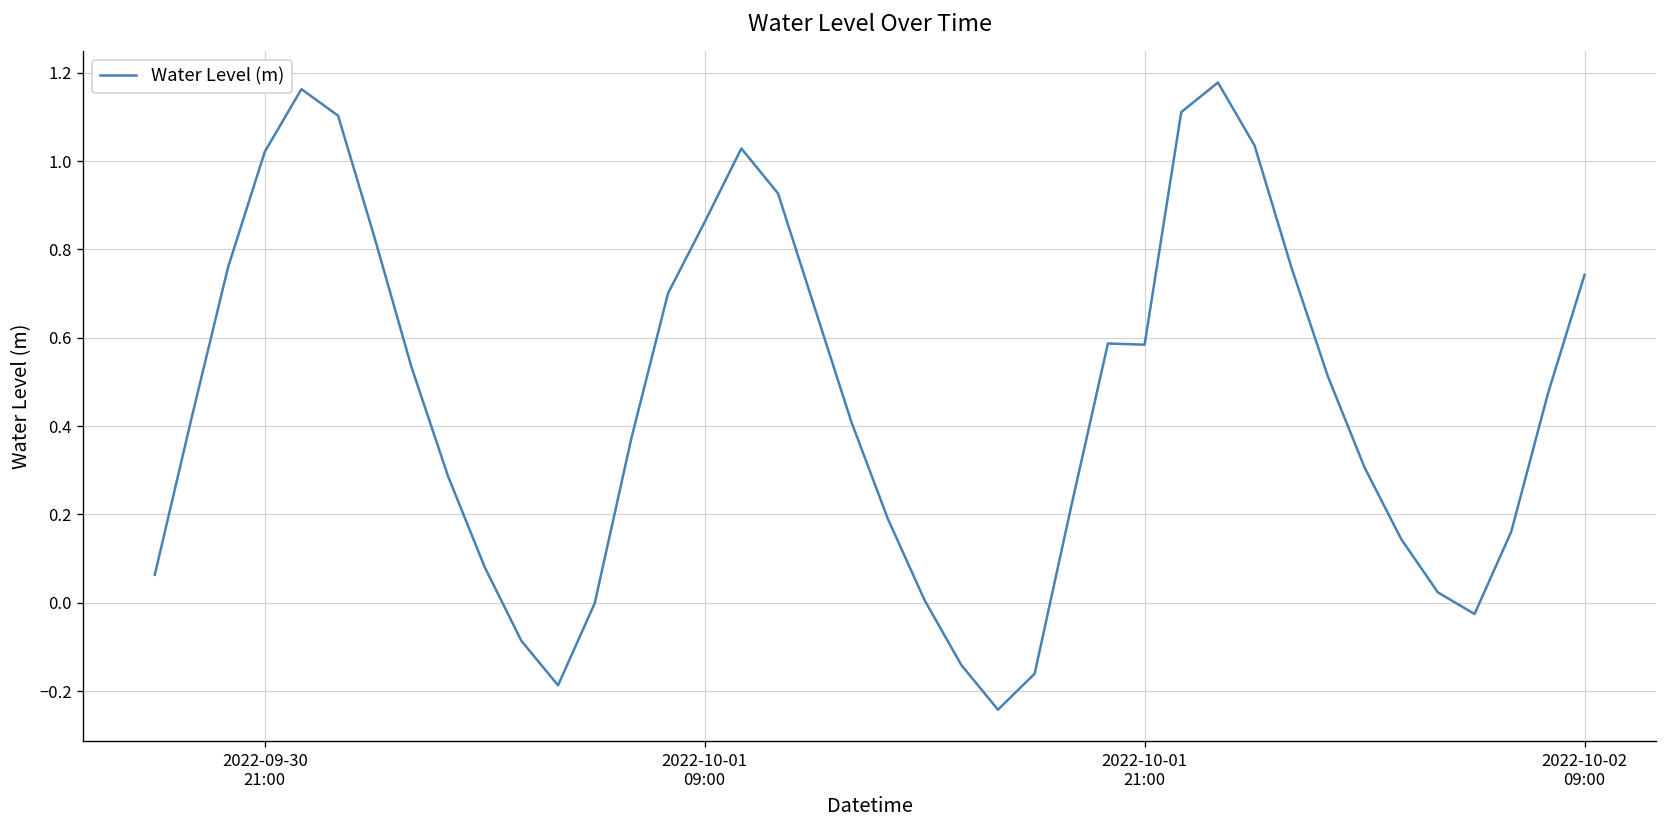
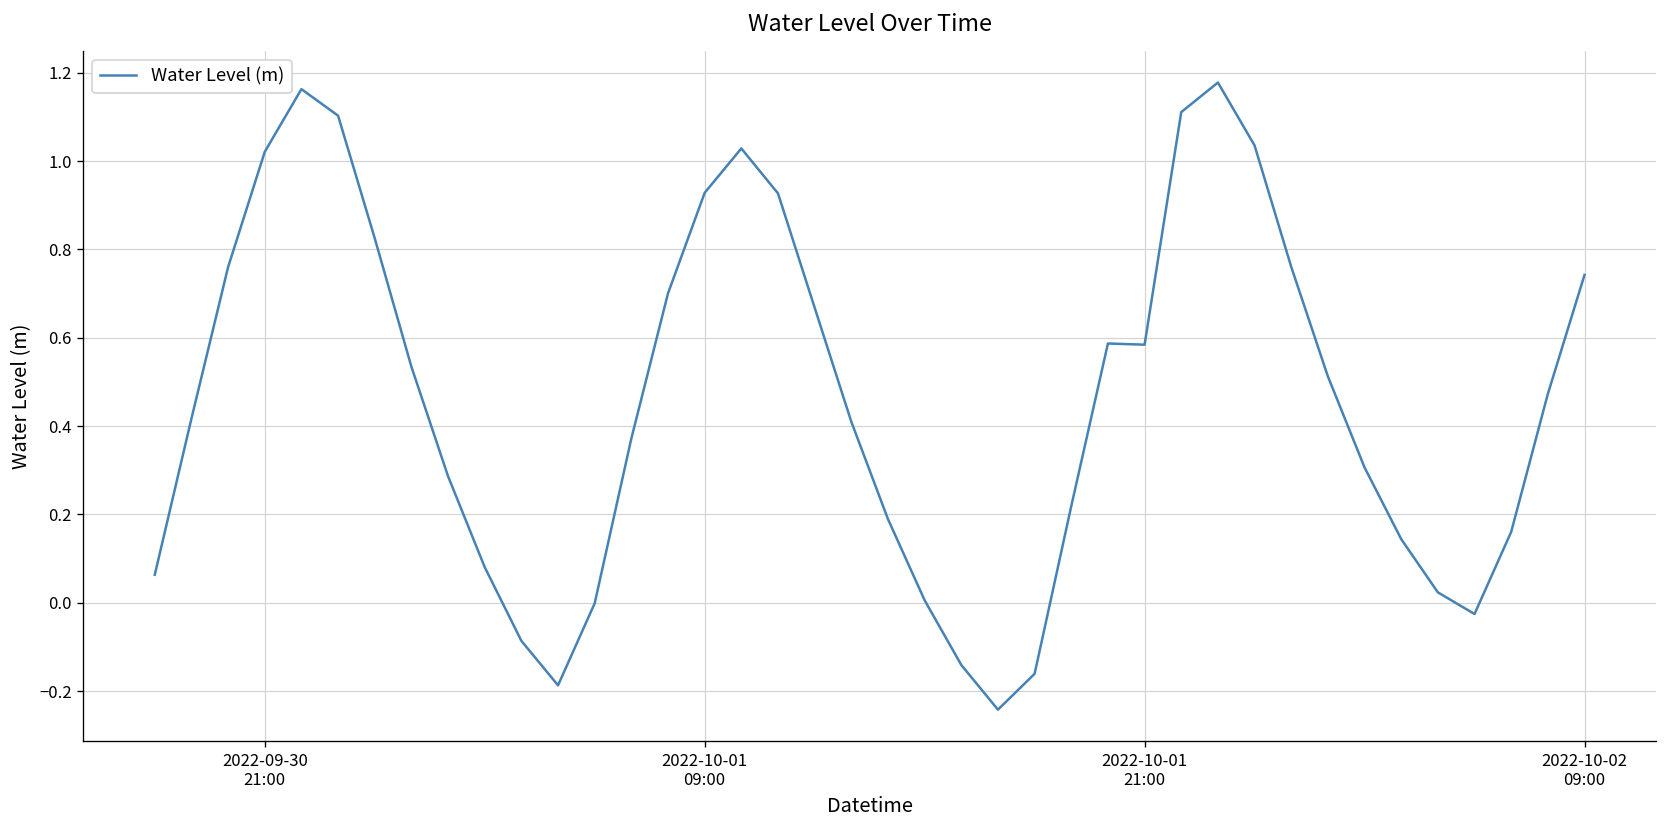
  {
    "2022-09-30 21:00": 1.02,
-   "2022-10-01 09:00": 0.86,
+   "2022-10-01 09:00": 0.93,
    "2022-10-01 21:00": 0.58,
    "2022-10-02 09:00": 0.74
  }
